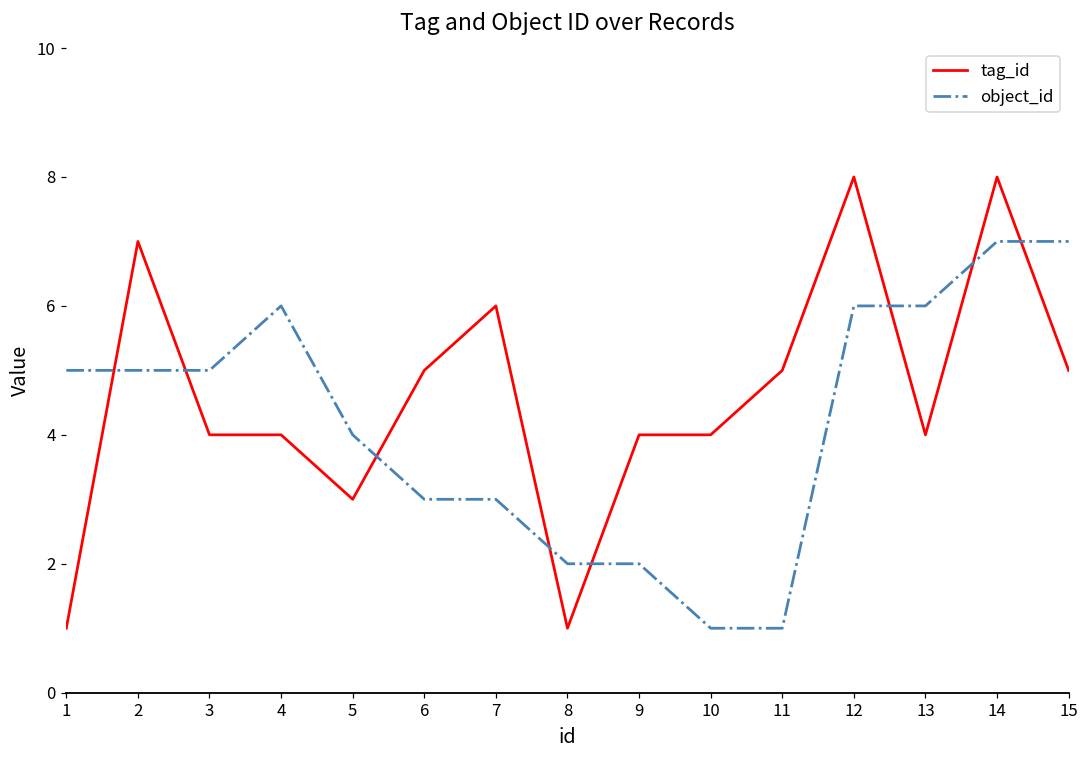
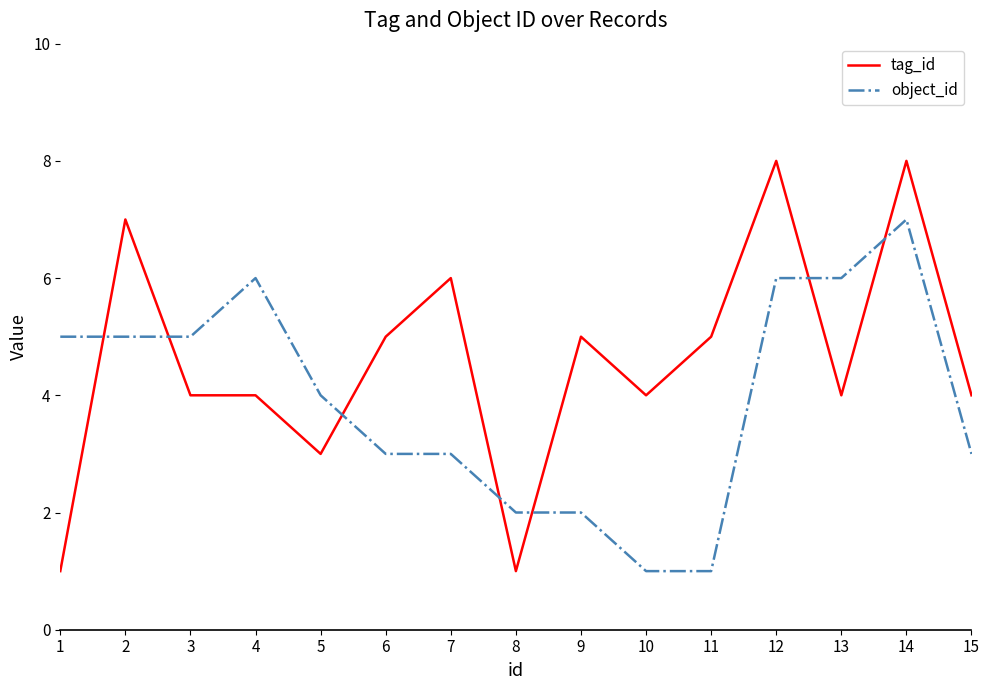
  {
    "tag_id": {
      "1": 1,
      "2": 7,
      "3": 4,
      "4": 4,
      "5": 3,
      "6": 5,
      "7": 6,
      "8": 1,
-     "9": 4,
+     "9": 5,
      "10": 4,
      "11": 5,
      "12": 8,
      "13": 4,
      "14": 8,
-     "15": 5
+     "15": 4
    },
    "object_id": {
      "1": 5,
      "2": 5,
      "3": 5,
      "4": 6,
      "5": 4,
      "6": 3,
      "7": 3,
      "8": 2,
      "9": 2,
      "10": 1,
      "11": 1,
      "12": 6,
      "13": 6,
      "14": 7,
-     "15": 7
+     "15": 3
    }
  }
